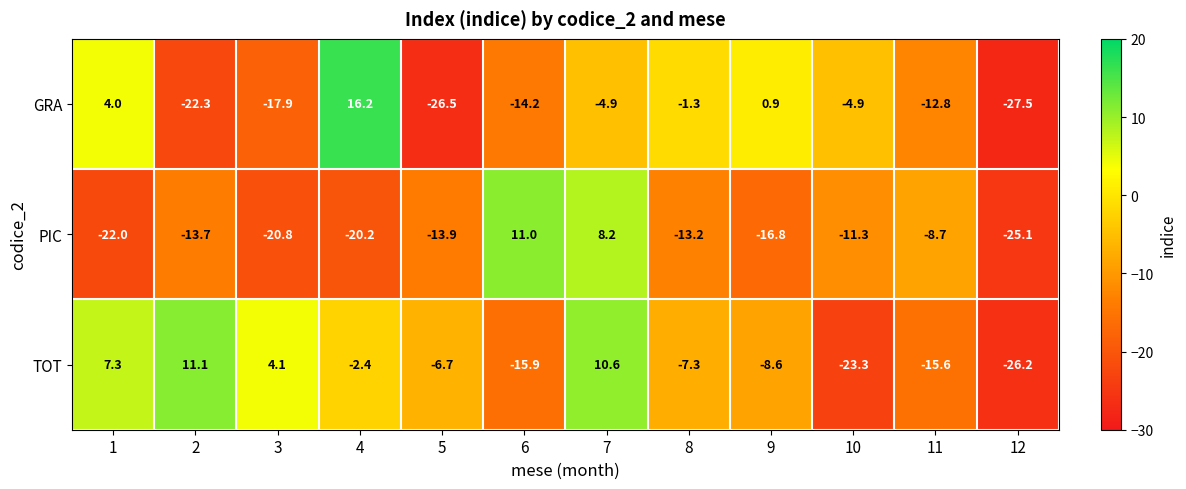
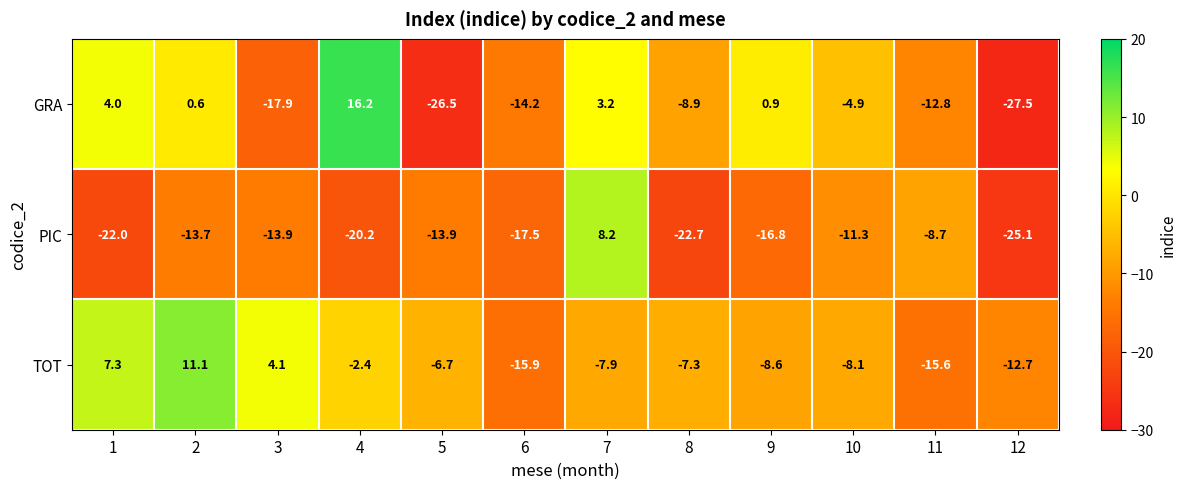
  {
    "GRA": {
      "1": 4.0,
-     "2": -22.3,
+     "2": 0.6,
      "3": -17.9,
      "4": 16.2,
      "5": -26.5,
      "6": -14.2,
-     "7": -4.9,
-     "8": -1.3,
+     "7": 3.2,
+     "8": -8.9,
      "9": 0.9,
      "10": -4.9,
      "11": -12.8,
      "12": -27.5
    },
    "PIC": {
      "1": -22.0,
      "2": -13.7,
-     "3": -20.8,
+     "3": -13.9,
      "4": -20.2,
      "5": -13.9,
-     "6": 11.0,
+     "6": -17.5,
      "7": 8.2,
-     "8": -13.2,
+     "8": -22.7,
      "9": -16.8,
      "10": -11.3,
      "11": -8.7,
      "12": -25.1
    },
    "TOT": {
      "1": 7.3,
      "2": 11.1,
      "3": 4.1,
      "4": -2.4,
      "5": -6.7,
      "6": -15.9,
-     "7": 10.6,
+     "7": -7.9,
      "8": -7.3,
      "9": -8.6,
-     "10": -23.3,
+     "10": -8.1,
      "11": -15.6,
-     "12": -26.2
+     "12": -12.7
    }
  }
